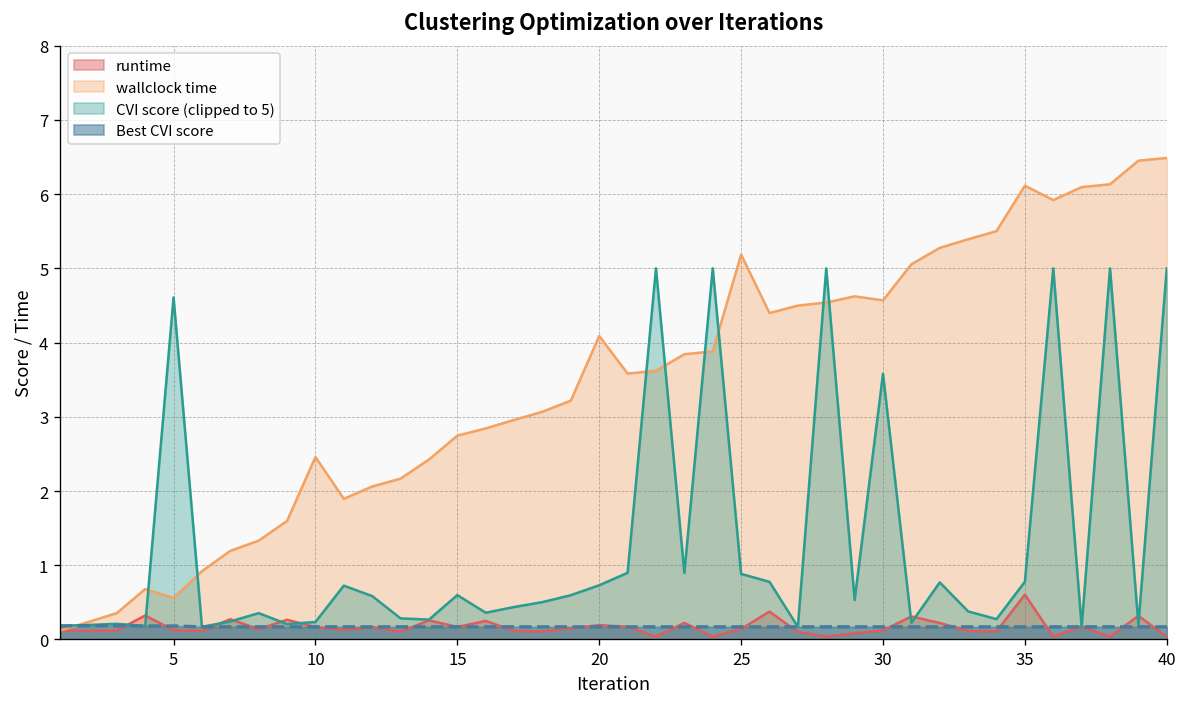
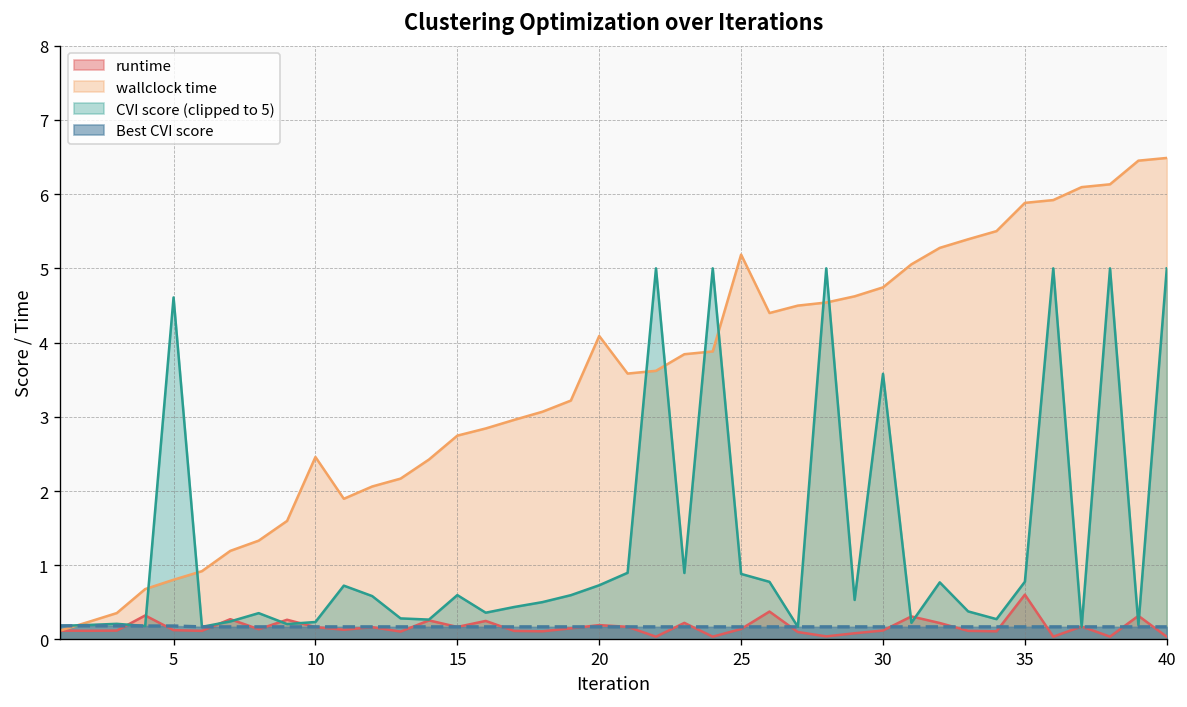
  {
    "runtime": {
      "5": 0.1,
      "30": 0.1,
      "35": 0.6,
      "40": 0.0
    },
    "wallclock time": {
-     "5": 0.6,
+     "5": 0.8,
      "10": 2.5,
      "15": 2.7,
      "20": 4.1,
      "25": 5.2,
-     "30": 4.6,
-     "35": 6.1,
+     "30": 4.7,
+     "35": 5.9,
      "40": 6.5
    }
  }
